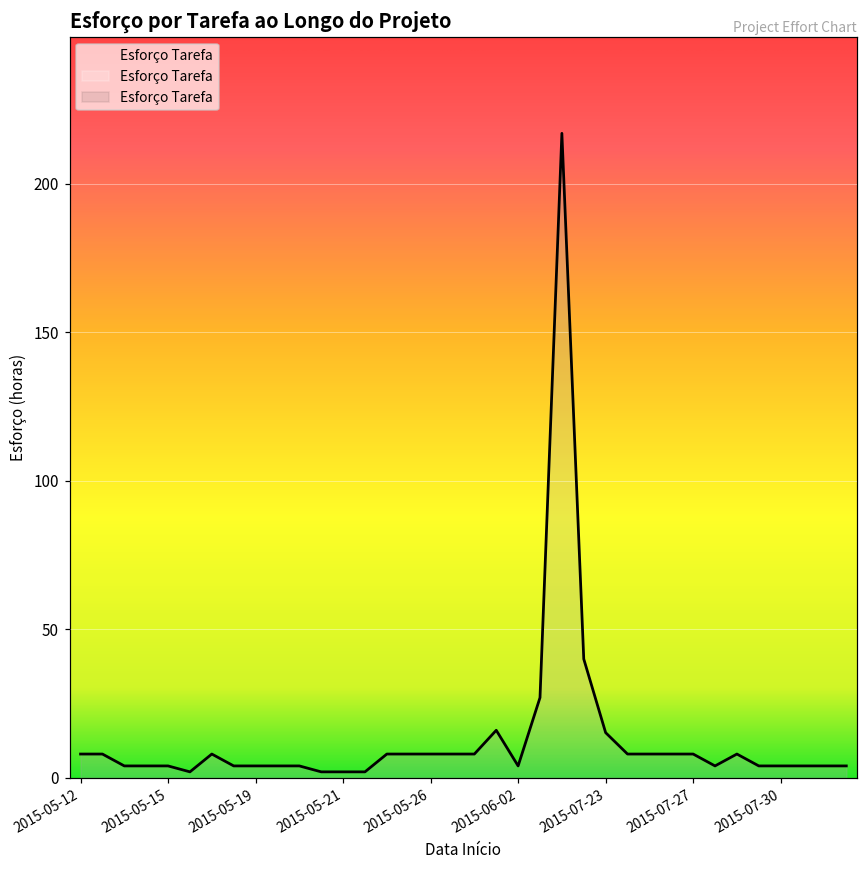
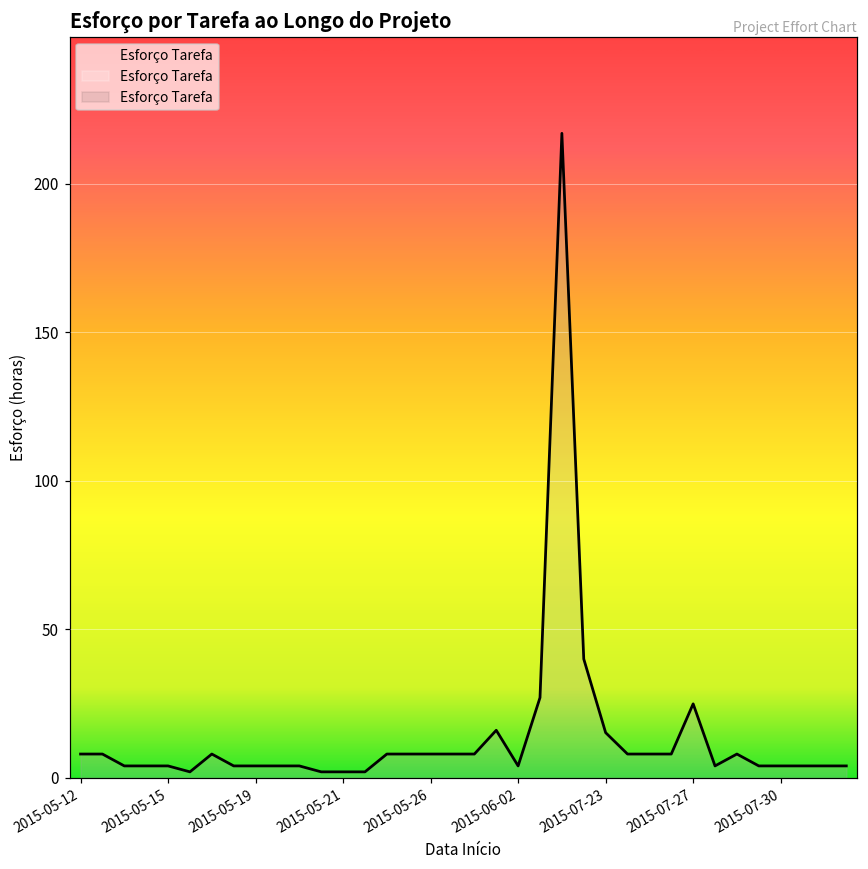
  {
    "2015-05-12": 8,
    "2015-05-26": 8,
    "2015-07-23": 15,
-   "2015-07-27": 8
+   "2015-07-27": 25
  }
